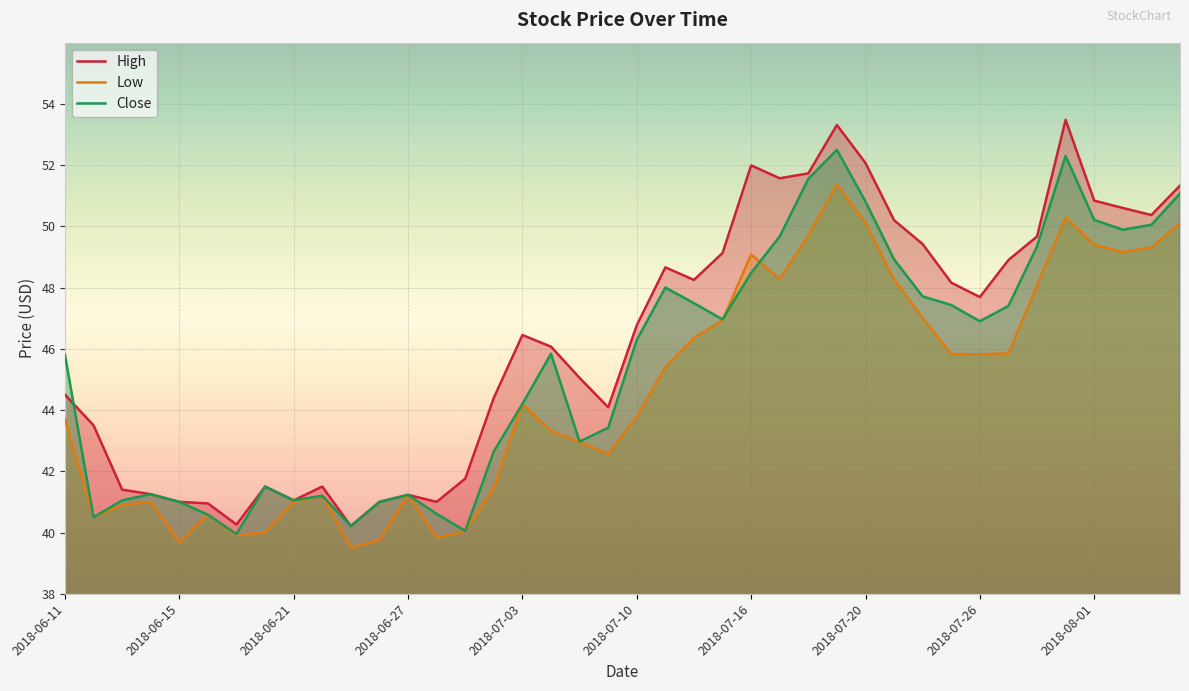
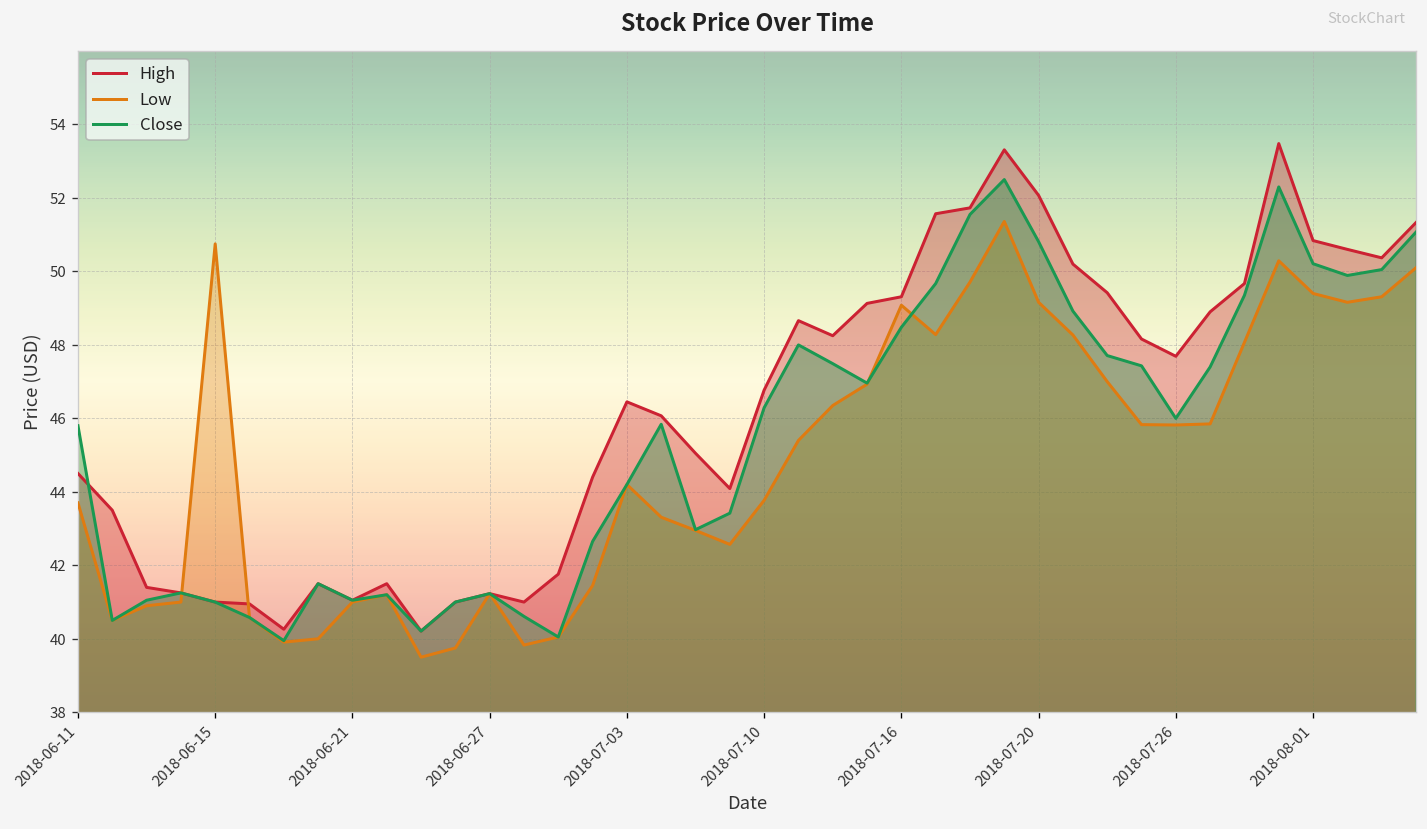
  {
    "High": {
      "2018-06-11": 44.5,
      "2018-07-03": 46.5,
      "2018-07-10": 46.8,
-     "2018-07-16": 52.0,
+     "2018-07-16": 49.3,
      "2018-07-20": 52.1,
      "2018-07-26": 47.7,
      "2018-08-01": 50.8
    },
    "Low": {
      "2018-06-11": 43.7,
-     "2018-06-15": 39.7,
+     "2018-06-15": 50.8,
      "2018-07-10": 43.8,
      "2018-07-16": 49.1,
-     "2018-07-20": 50.1,
+     "2018-07-20": 49.2,
      "2018-07-26": 45.8,
      "2018-08-01": 49.4
    },
    "Close": {
      "2018-06-11": 45.8,
      "2018-07-10": 46.3,
      "2018-07-16": 48.5,
      "2018-07-20": 50.8,
-     "2018-07-26": 46.9,
+     "2018-07-26": 46.0,
      "2018-08-01": 50.2
    }
  }
